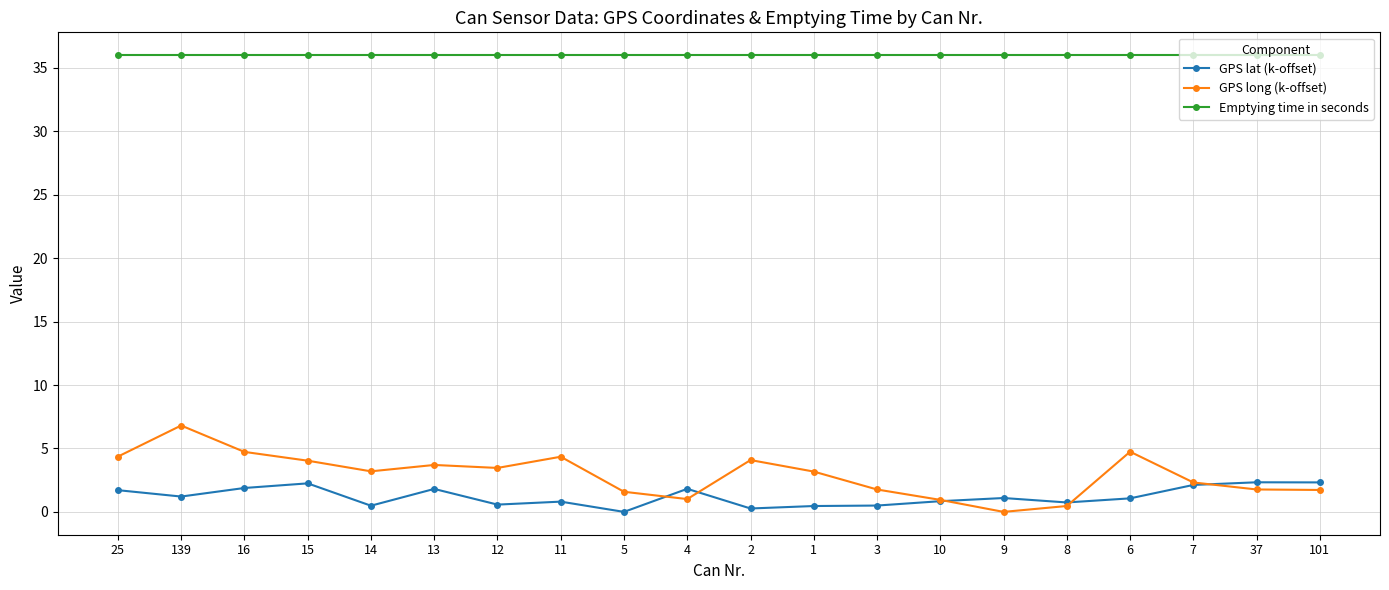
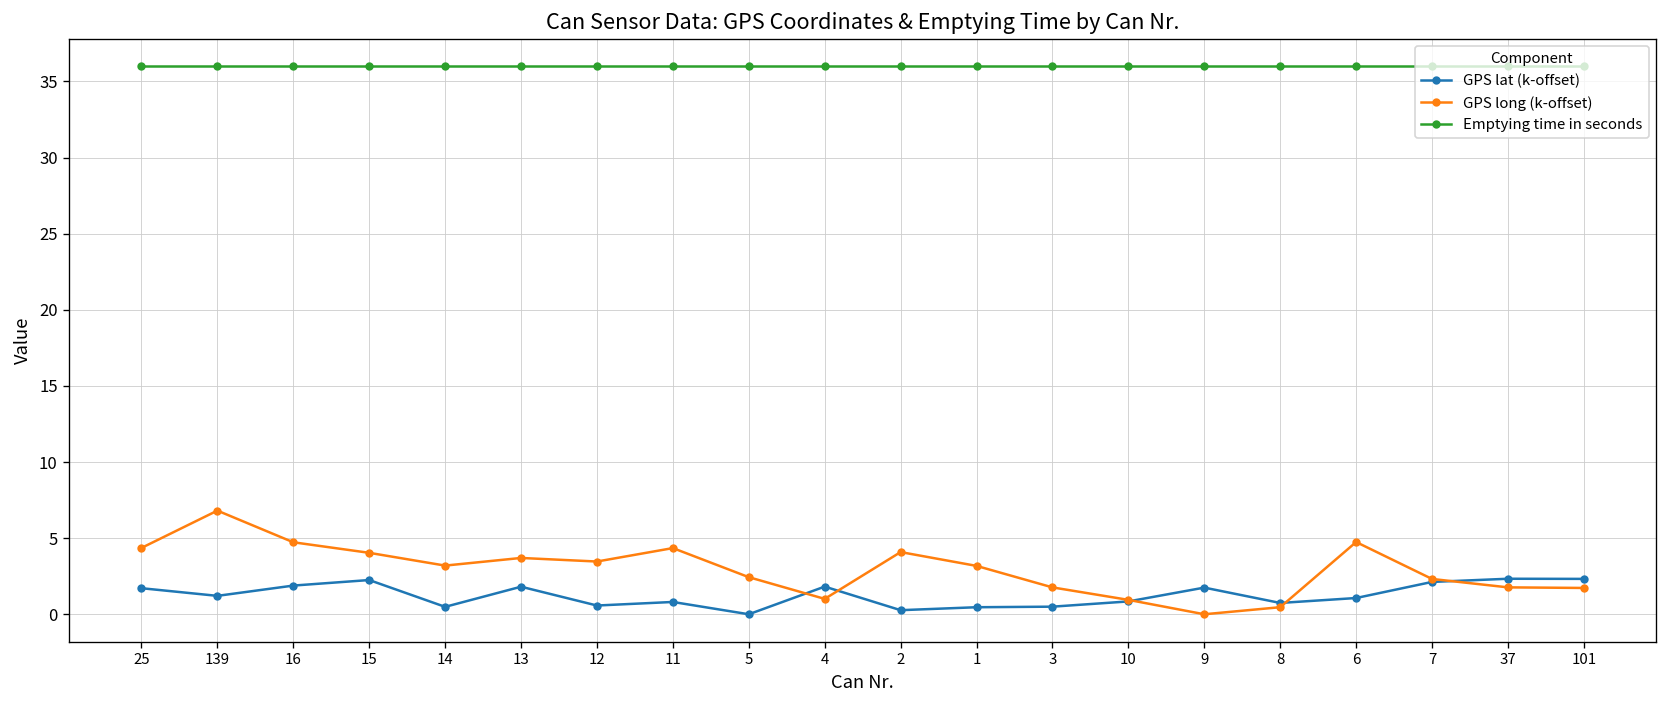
  {
    "GPS lat (k-offset)": {
      "25": 1.7,
      "139": 1.2,
      "16": 1.9,
      "15": 2.2,
      "14": 0.5,
      "13": 1.8,
      "12": 0.6,
      "11": 0.8,
      "5": 0.0,
      "4": 1.8,
      "2": 0.3,
      "1": 0.5,
      "3": 0.5,
-     "9": 1.1,
+     "9": 1.8,
      "8": 0.7,
      "6": 1.1,
      "37": 2.3,
      "101": 2.3
    },
    "GPS long (k-offset)": {
      "25": 4.4,
      "139": 6.8,
      "16": 4.7,
      "15": 4.0,
      "14": 3.2,
      "13": 3.7,
      "12": 3.5,
      "11": 4.3,
-     "5": 1.6,
+     "5": 2.4,
      "4": 1.0,
      "2": 4.1,
      "1": 3.2,
      "3": 1.8,
      "9": 0.0,
      "8": 0.5,
      "6": 4.7,
      "37": 1.8,
      "101": 1.7
    },
    "Emptying time in seconds": {
      "25": 36.0,
      "139": 36.0,
      "16": 36.0,
      "15": 36.0,
      "14": 36.0,
      "13": 36.0,
      "12": 36.0,
      "11": 36.0,
      "5": 36.0,
      "4": 36.0,
      "2": 36.0,
      "1": 36.0,
      "3": 36.0,
      "10": 36.0,
      "9": 36.0,
      "8": 36.0,
      "6": 36.0
    }
  }
